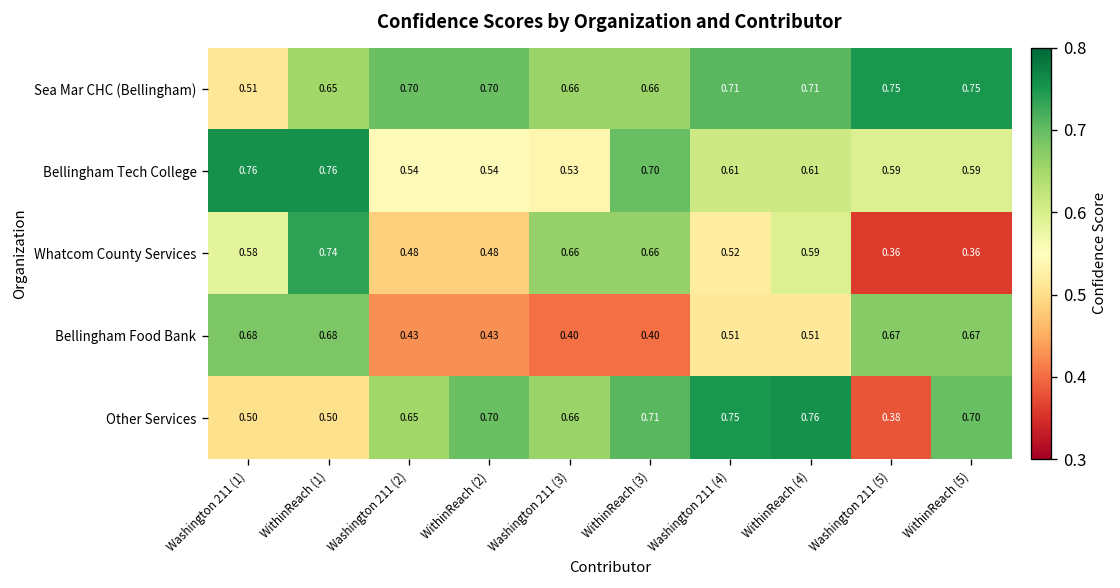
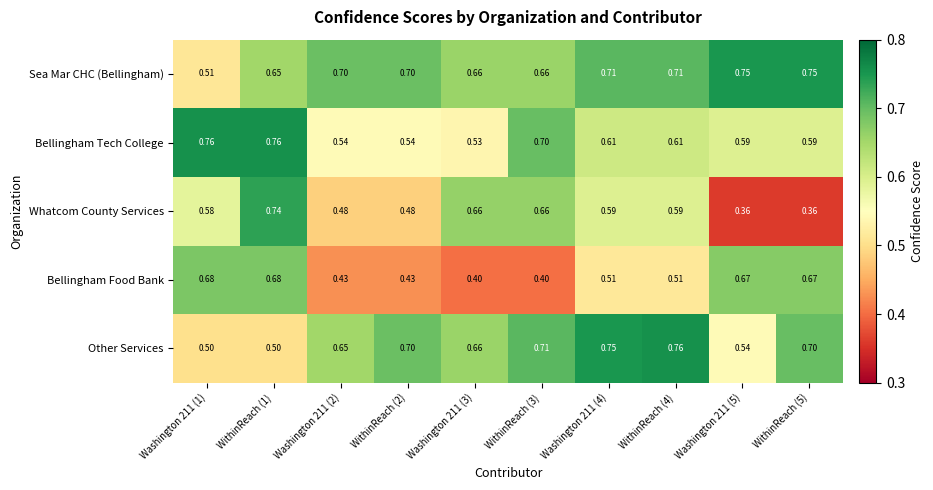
  {
    "Sea Mar CHC (Bellingham)": {
      "Washington 211 (1)": 0.51,
      "WithinReach (1)": 0.65,
      "Washington 211 (2)": 0.70,
      "WithinReach (2)": 0.70,
      "Washington 211 (3)": 0.66,
      "WithinReach (3)": 0.66,
      "Washington 211 (4)": 0.71,
      "WithinReach (4)": 0.71,
      "Washington 211 (5)": 0.75,
      "WithinReach (5)": 0.75
    },
    "Bellingham Tech College": {
      "Washington 211 (1)": 0.76,
      "WithinReach (1)": 0.76,
      "Washington 211 (2)": 0.54,
      "WithinReach (2)": 0.54,
      "Washington 211 (3)": 0.53,
      "WithinReach (3)": 0.70,
      "Washington 211 (4)": 0.61,
      "WithinReach (4)": 0.61,
      "Washington 211 (5)": 0.59,
      "WithinReach (5)": 0.59
    },
    "Whatcom County Services": {
      "Washington 211 (1)": 0.58,
      "WithinReach (1)": 0.74,
      "Washington 211 (2)": 0.48,
      "WithinReach (2)": 0.48,
      "Washington 211 (3)": 0.66,
      "WithinReach (3)": 0.66,
-     "Washington 211 (4)": 0.52,
+     "Washington 211 (4)": 0.59,
      "WithinReach (4)": 0.59,
      "Washington 211 (5)": 0.36,
      "WithinReach (5)": 0.36
    },
    "Bellingham Food Bank": {
      "Washington 211 (1)": 0.68,
      "WithinReach (1)": 0.68,
      "Washington 211 (2)": 0.43,
      "WithinReach (2)": 0.43,
      "Washington 211 (3)": 0.40,
      "WithinReach (3)": 0.40,
      "Washington 211 (4)": 0.51,
      "WithinReach (4)": 0.51,
      "Washington 211 (5)": 0.67,
      "WithinReach (5)": 0.67
    },
    "Other Services": {
      "Washington 211 (1)": 0.50,
      "WithinReach (1)": 0.50,
      "Washington 211 (2)": 0.65,
      "WithinReach (2)": 0.70,
      "Washington 211 (3)": 0.66,
      "WithinReach (3)": 0.71,
      "Washington 211 (4)": 0.75,
      "WithinReach (4)": 0.76,
-     "Washington 211 (5)": 0.38,
+     "Washington 211 (5)": 0.54,
      "WithinReach (5)": 0.70
    }
  }
